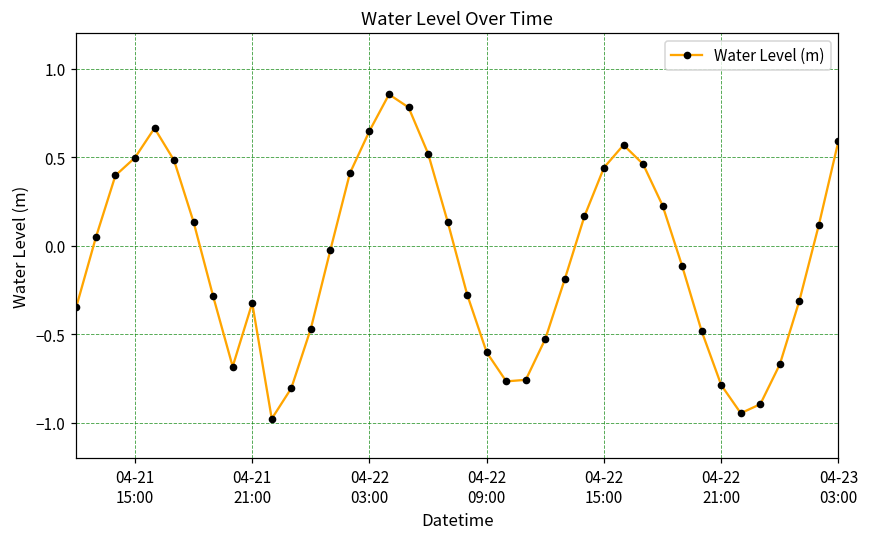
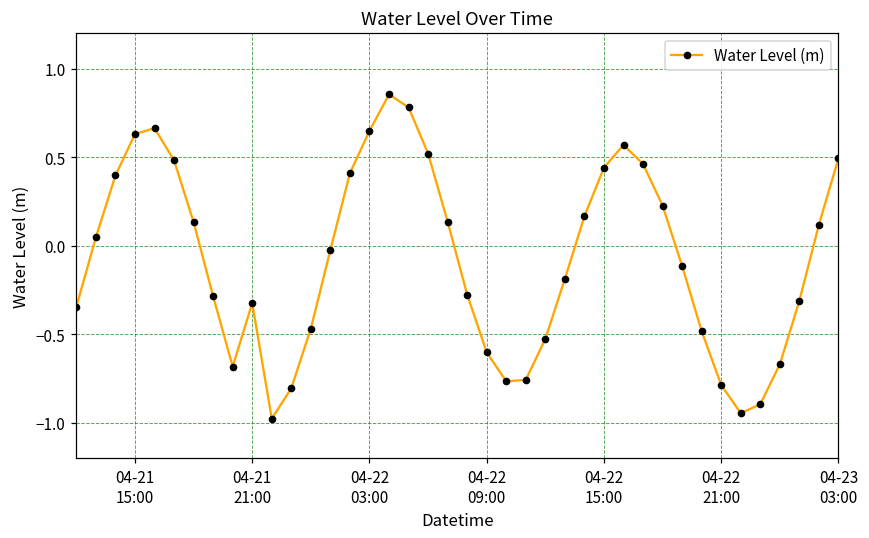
  {
-   "04-21 15:00": 0.50,
+   "04-21 15:00": 0.63,
    "04-21 21:00": -0.32,
    "04-22 03:00": 0.65,
    "04-22 09:00": -0.60,
    "04-22 15:00": 0.44,
    "04-22 21:00": -0.79,
-   "04-23 03:00": 0.59
+   "04-23 03:00": 0.49
  }
